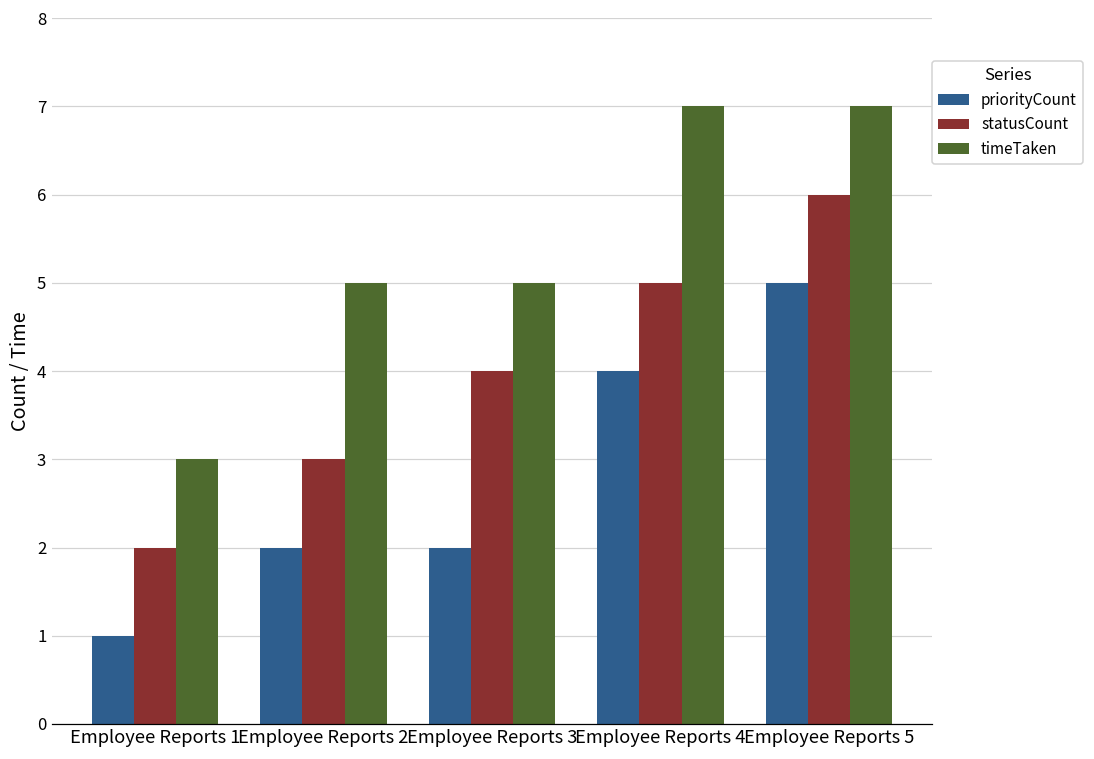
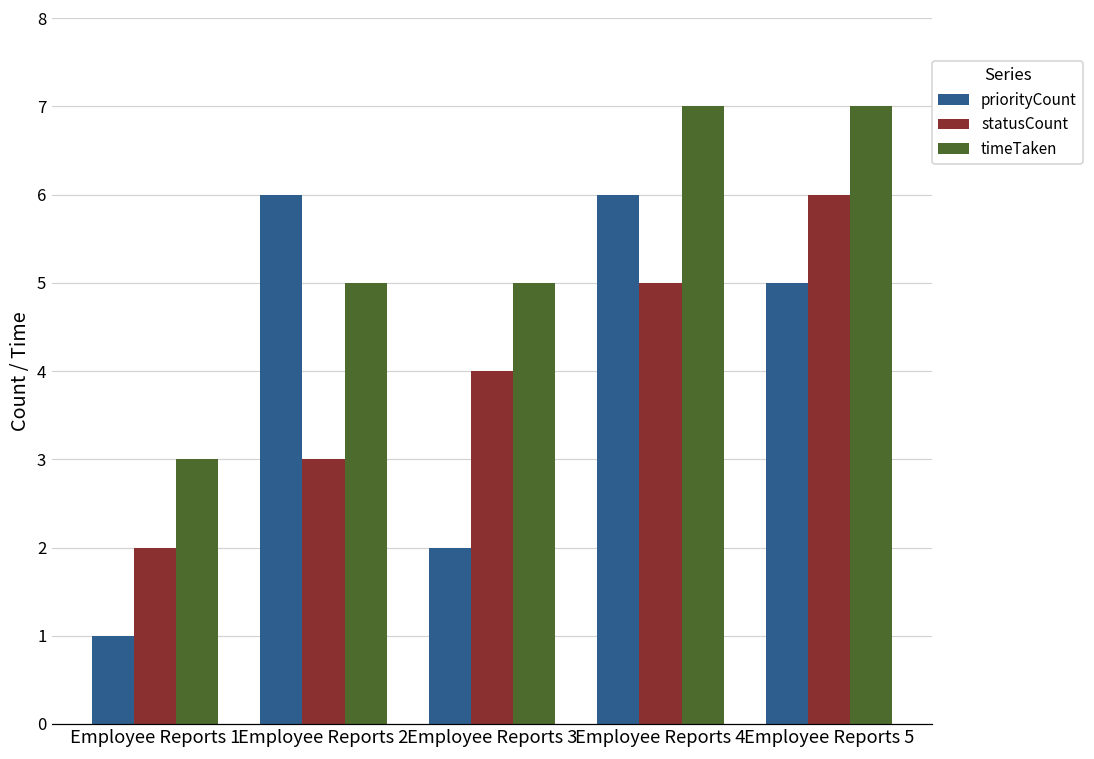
  {
    "priorityCount": {
      "Employee Reports 1": 1,
-     "Employee Reports 2": 2,
+     "Employee Reports 2": 6,
      "Employee Reports 3": 2,
-     "Employee Reports 4": 4,
+     "Employee Reports 4": 6,
      "Employee Reports 5": 5
    },
    "statusCount": {
      "Employee Reports 1": 2,
      "Employee Reports 2": 3,
      "Employee Reports 3": 4,
      "Employee Reports 4": 5,
      "Employee Reports 5": 6
    },
    "timeTaken": {
      "Employee Reports 1": 3,
      "Employee Reports 2": 5,
      "Employee Reports 3": 5,
      "Employee Reports 4": 7,
      "Employee Reports 5": 7
    }
  }
